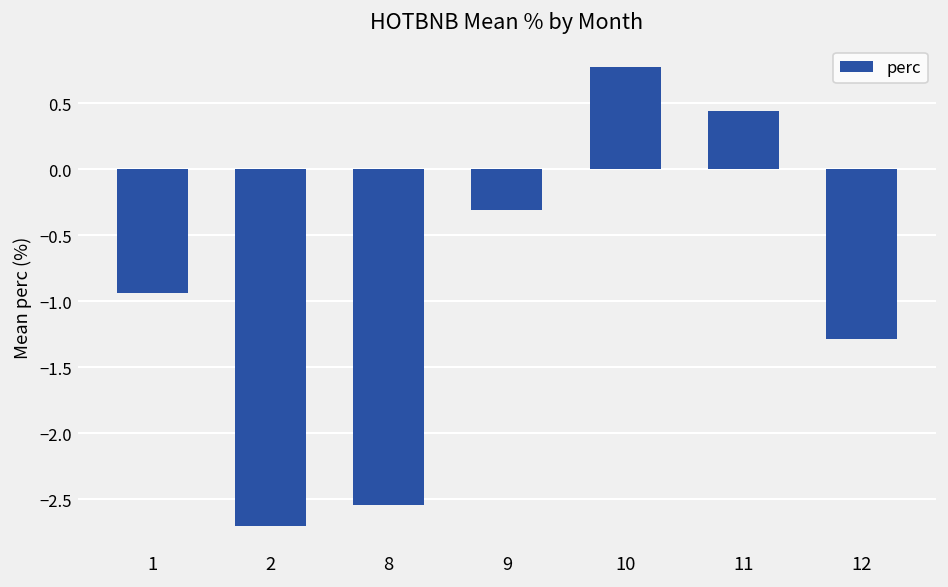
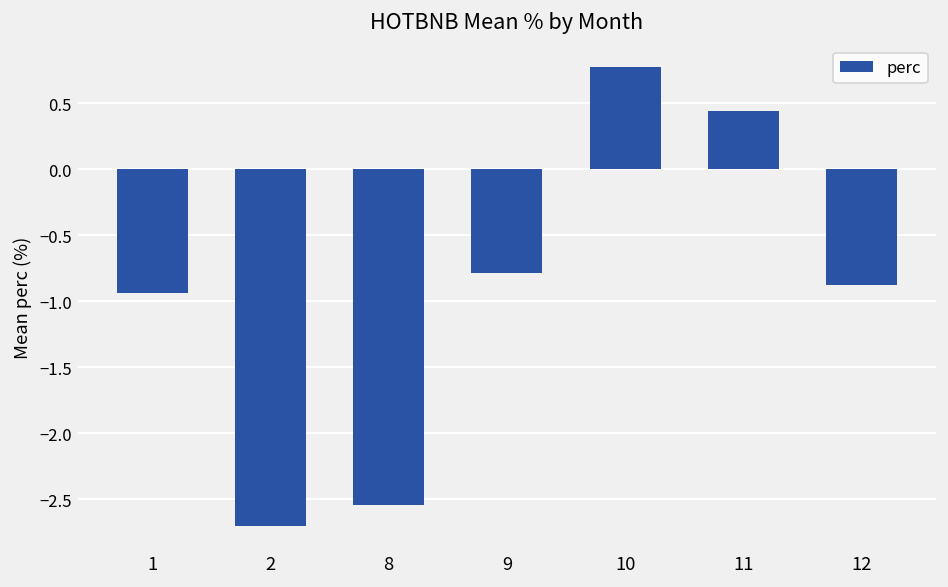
  {
    "1": -0.94,
    "2": -2.70,
    "8": -2.54,
-   "9": -0.31,
+   "9": -0.78,
    "10": 0.77,
    "11": 0.44,
-   "12": -1.28
+   "12": -0.88
  }
